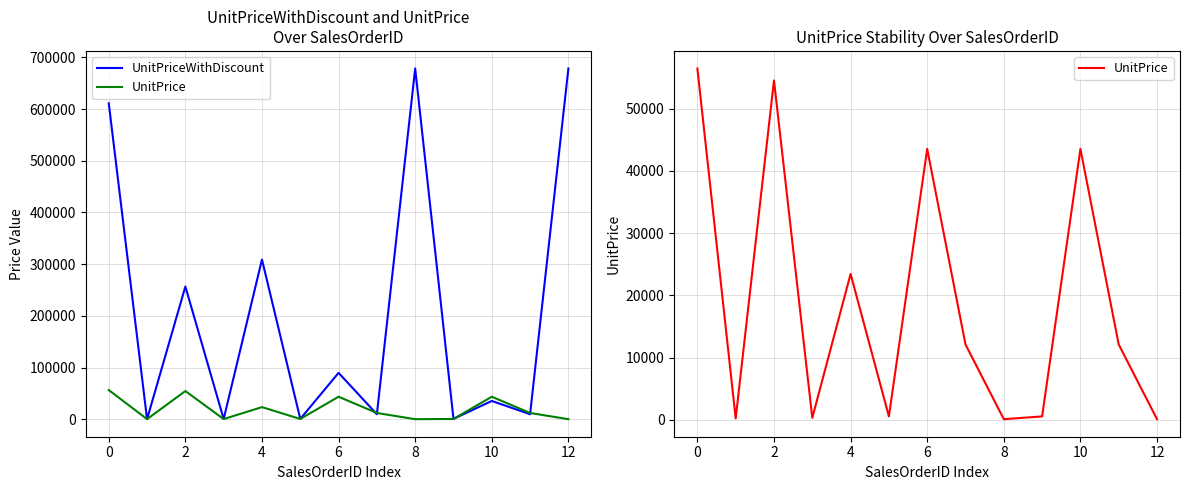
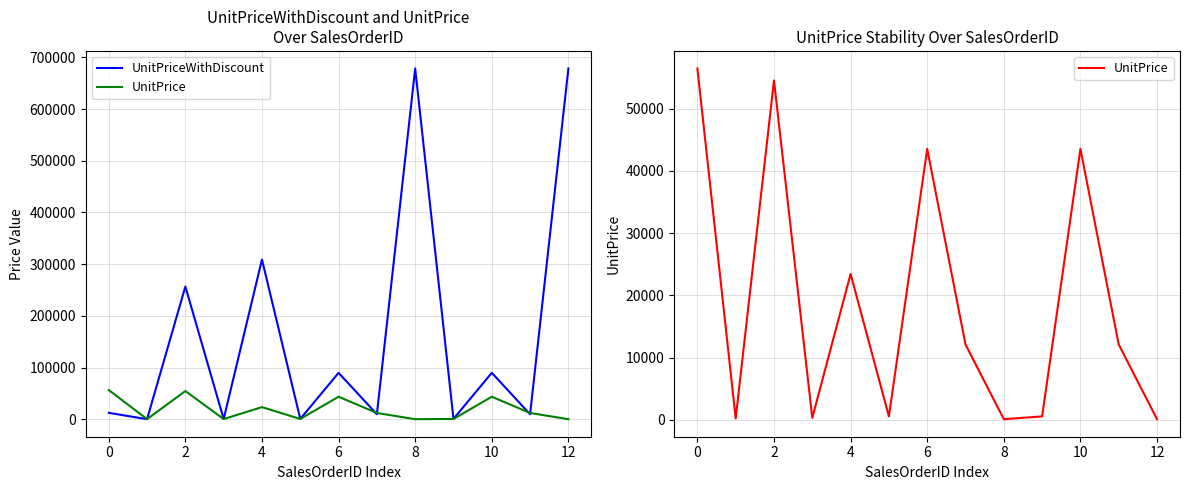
  {
    "UnitPriceWithDiscount and UnitPrice Over SalesOrderID": {
      "UnitPriceWithDiscount": {
-       "0": 610000,
+       "0": 10000,
        "2": 260000,
        "4": 310000,
        "6": 90000,
        "8": 680000,
-       "10": 40000,
+       "10": 90000,
        "12": 680000
      }
    },
    "UnitPrice Stability Over SalesOrderID": {
      "0": 56000,
      "2": 55000,
      "4": 23000,
      "6": 44000,
      "8": 0,
      "10": 44000,
      "12": 0
    }
  }
